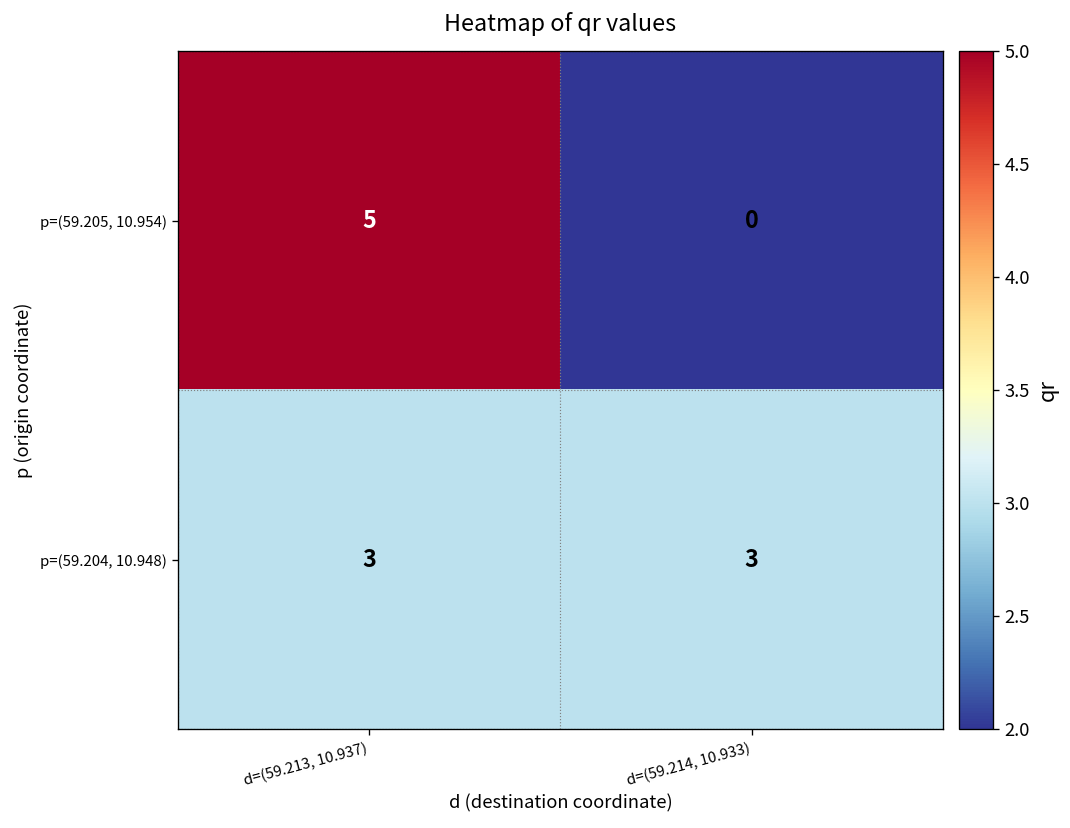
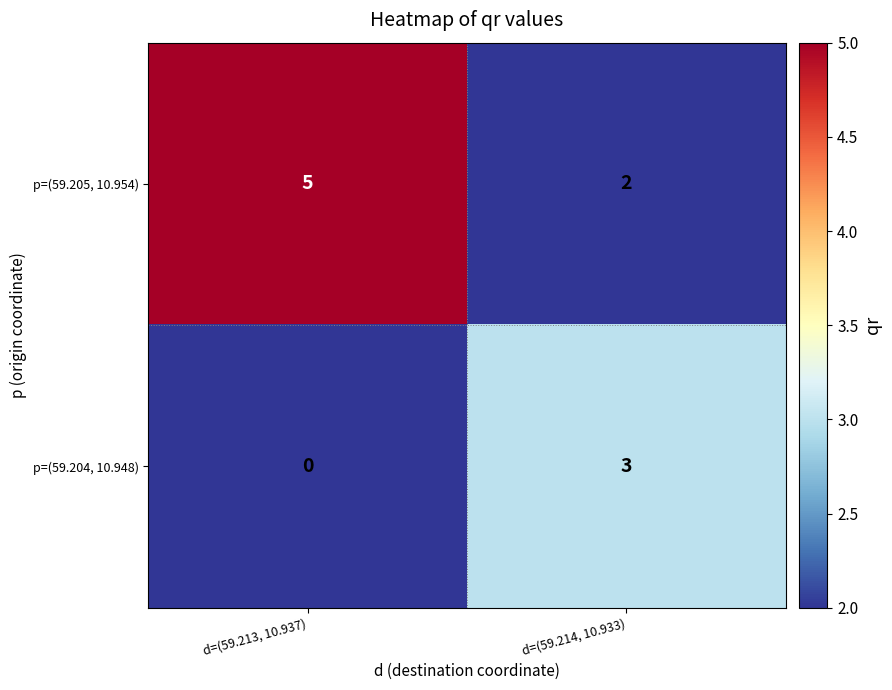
  {
    "p=(59.205, 10.954)": {
      "d=(59.213, 10.937)": 5,
-     "d=(59.214, 10.933)": 0
+     "d=(59.214, 10.933)": 2
    },
    "p=(59.204, 10.948)": {
-     "d=(59.213, 10.937)": 3,
+     "d=(59.213, 10.937)": 0,
      "d=(59.214, 10.933)": 3
    }
  }
